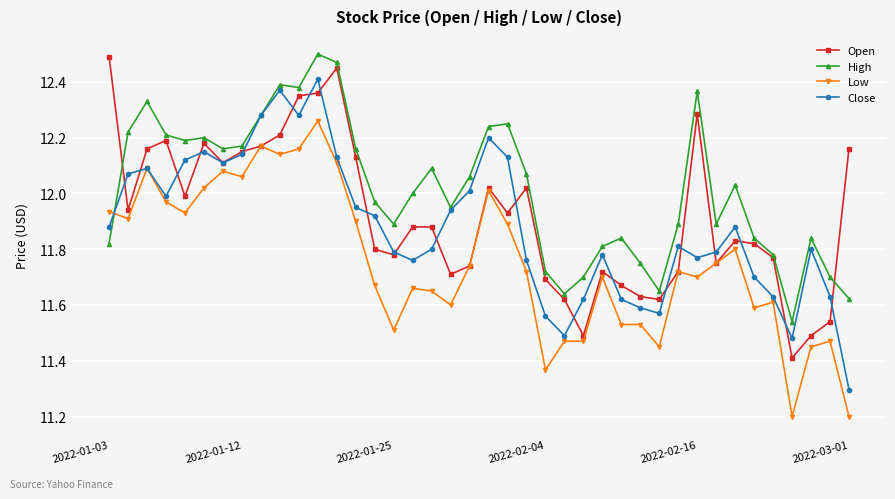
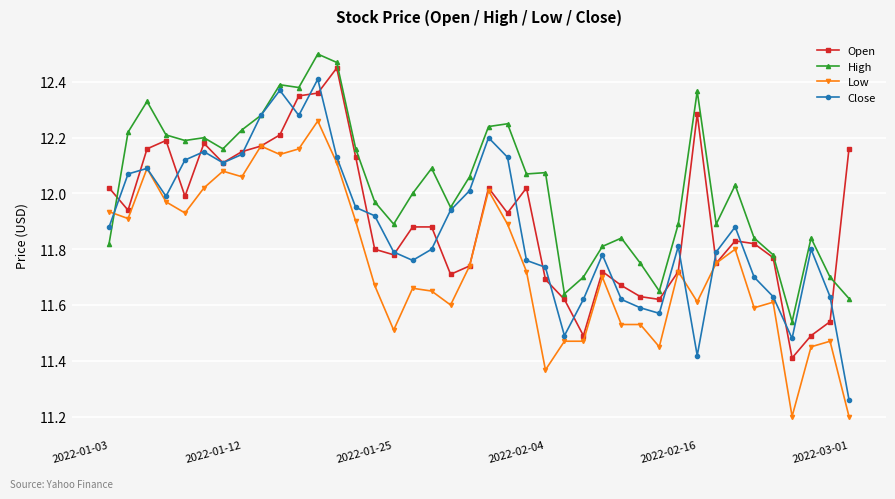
  {
    "Open": {
-     "2022-01-03": 12.49,
+     "2022-01-03": 12.02,
      "2022-01-12": 12.15,
      "2022-01-25": 11.78,
      "2022-02-04": 11.69,
      "2022-02-16": 12.29,
      "2022-03-01": 12.16
    },
    "High": {
      "2022-01-03": 11.82,
-     "2022-01-12": 12.17,
+     "2022-01-12": 12.23,
      "2022-01-25": 11.89,
-     "2022-02-04": 11.72,
+     "2022-02-04": 12.07,
      "2022-02-16": 12.37,
      "2022-03-01": 11.62
    },
    "Low": {
      "2022-01-03": 11.93,
      "2022-01-12": 12.06,
      "2022-01-25": 11.51,
      "2022-02-04": 11.37,
-     "2022-02-16": 11.70,
+     "2022-02-16": 11.61,
      "2022-03-01": 11.20
    },
    "Close": {
      "2022-01-03": 11.88,
      "2022-01-12": 12.14,
      "2022-01-25": 11.79,
-     "2022-02-04": 11.56,
-     "2022-02-16": 11.77,
-     "2022-03-01": 11.30
+     "2022-02-04": 11.74,
+     "2022-02-16": 11.42,
+     "2022-03-01": 11.26
    }
  }
